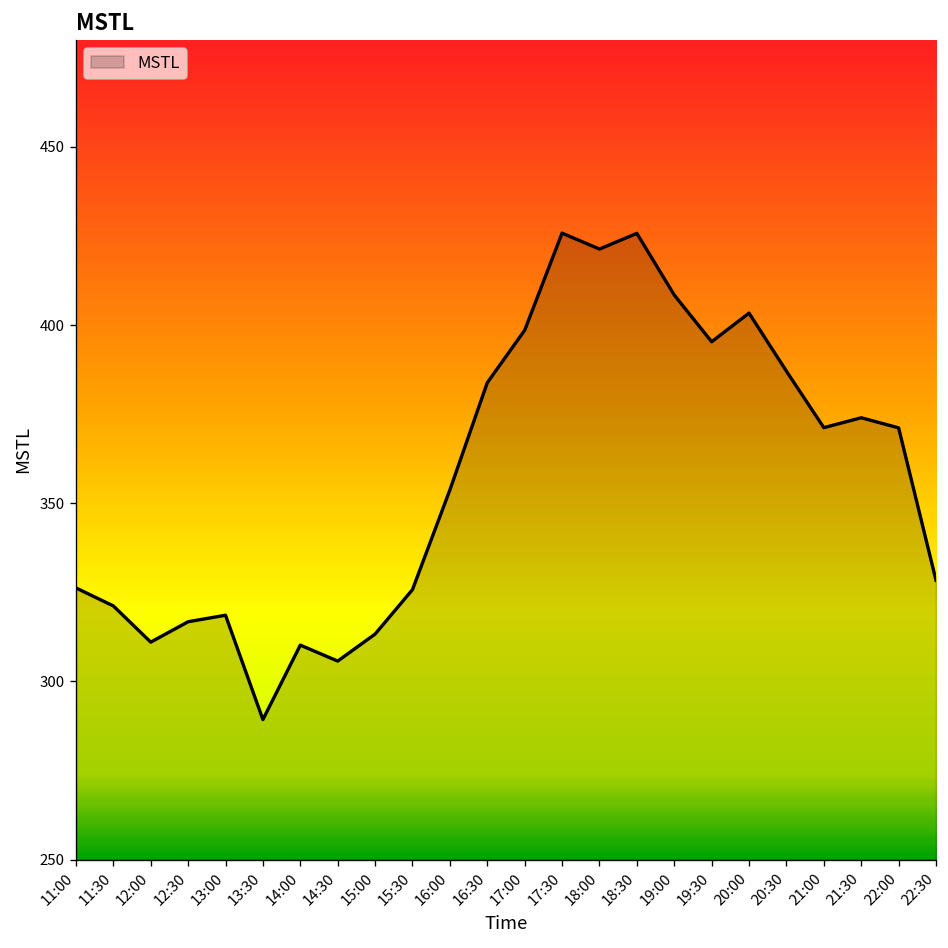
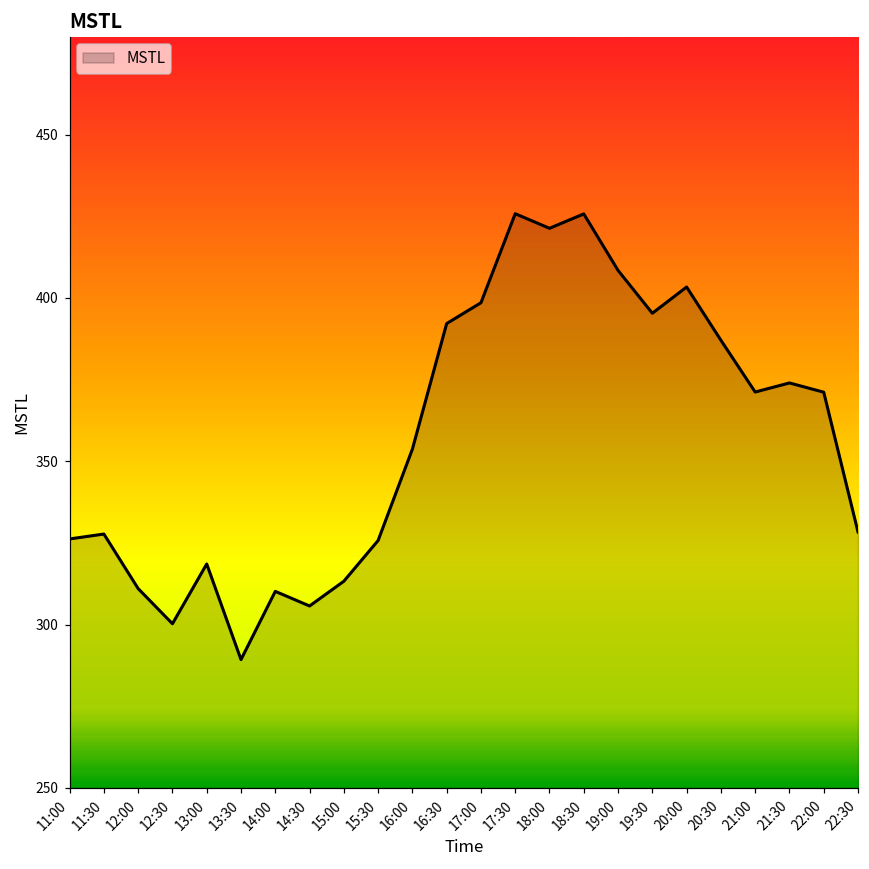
  {
    "11:00": 326,
-   "11:30": 321,
+   "11:30": 328,
    "12:00": 311,
-   "12:30": 317,
+   "12:30": 300,
    "13:00": 319,
    "13:30": 289,
    "14:00": 310,
    "14:30": 306,
    "15:00": 313,
    "15:30": 326,
    "16:00": 354,
-   "16:30": 384,
+   "16:30": 392,
    "17:00": 399,
    "17:30": 426,
    "18:00": 421,
    "18:30": 426,
    "19:00": 408,
    "19:30": 395,
    "20:00": 403,
    "20:30": 387,
    "21:00": 371,
    "21:30": 374,
    "22:00": 371,
    "22:30": 328
  }
